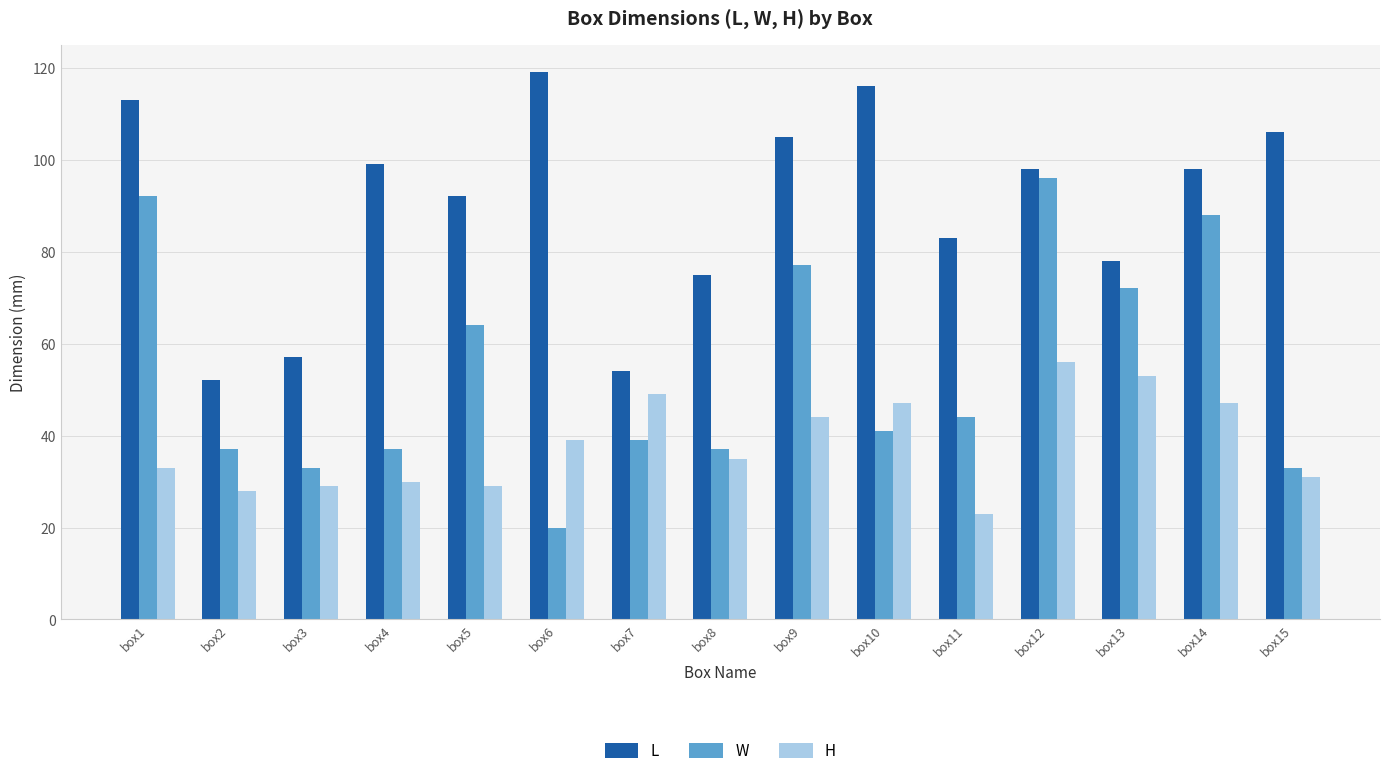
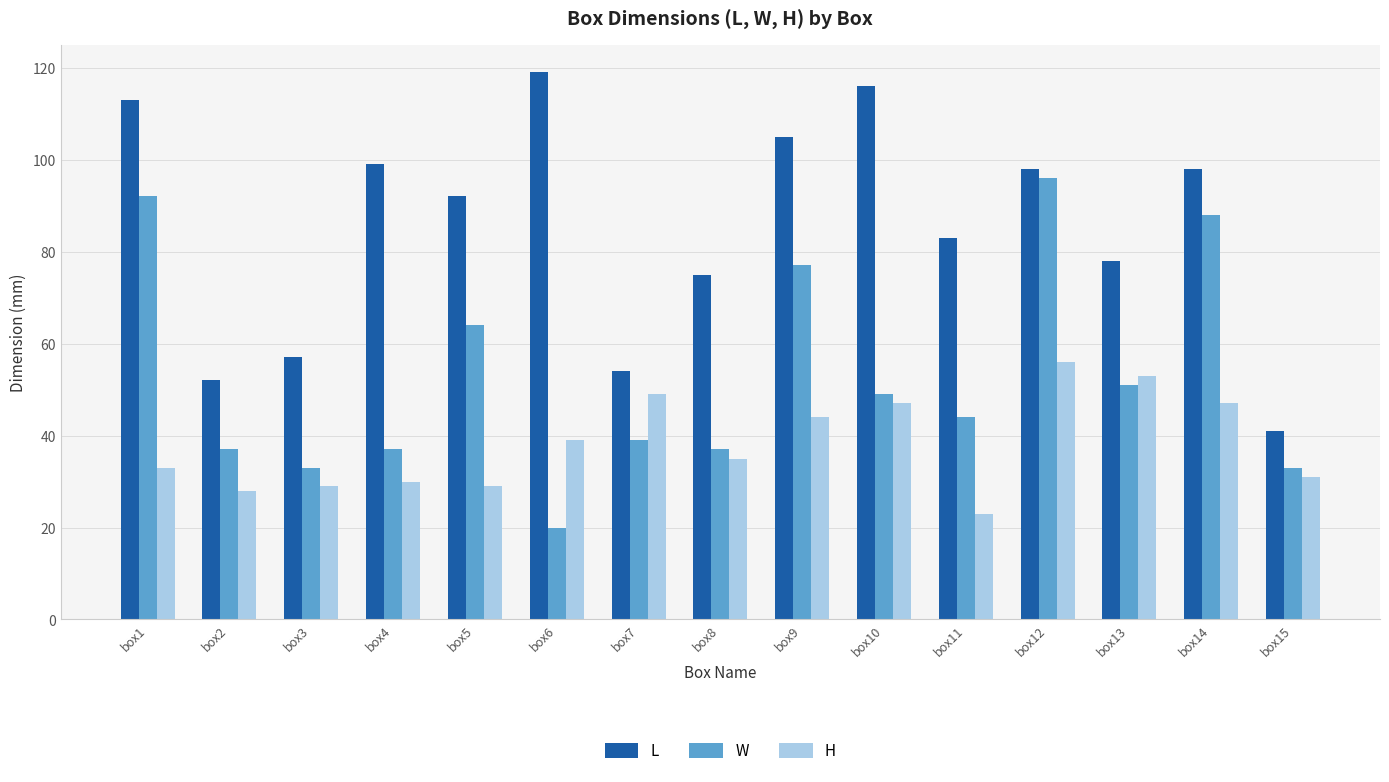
  {
    "L": {
      "box1": 113,
      "box2": 52,
      "box3": 57,
      "box4": 99,
      "box5": 92,
      "box6": 119,
      "box7": 54,
      "box8": 75,
      "box9": 105,
      "box10": 116,
      "box11": 83,
      "box12": 98,
      "box13": 78,
      "box14": 98,
-     "box15": 106
+     "box15": 41
    },
    "W": {
      "box1": 92,
      "box2": 37,
      "box3": 33,
      "box4": 37,
      "box5": 64,
      "box6": 20,
      "box7": 39,
      "box8": 37,
      "box9": 77,
-     "box10": 41,
+     "box10": 49,
      "box11": 44,
      "box12": 96,
-     "box13": 72,
+     "box13": 51,
      "box14": 88,
      "box15": 33
    },
    "H": {
      "box1": 33,
      "box2": 28,
      "box3": 29,
      "box4": 30,
      "box5": 29,
      "box6": 39,
      "box7": 49,
      "box8": 35,
      "box9": 44,
      "box10": 47,
      "box11": 23,
      "box12": 56,
      "box13": 53,
      "box14": 47,
      "box15": 31
    }
  }
